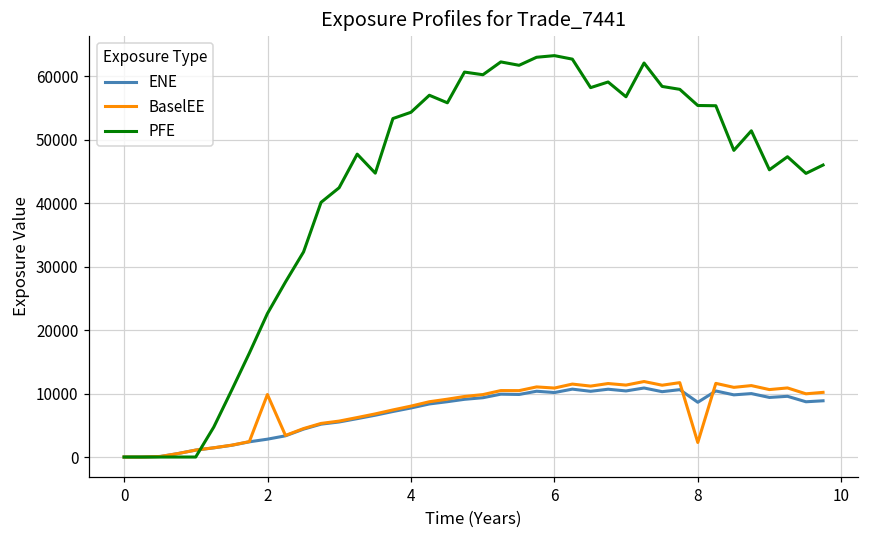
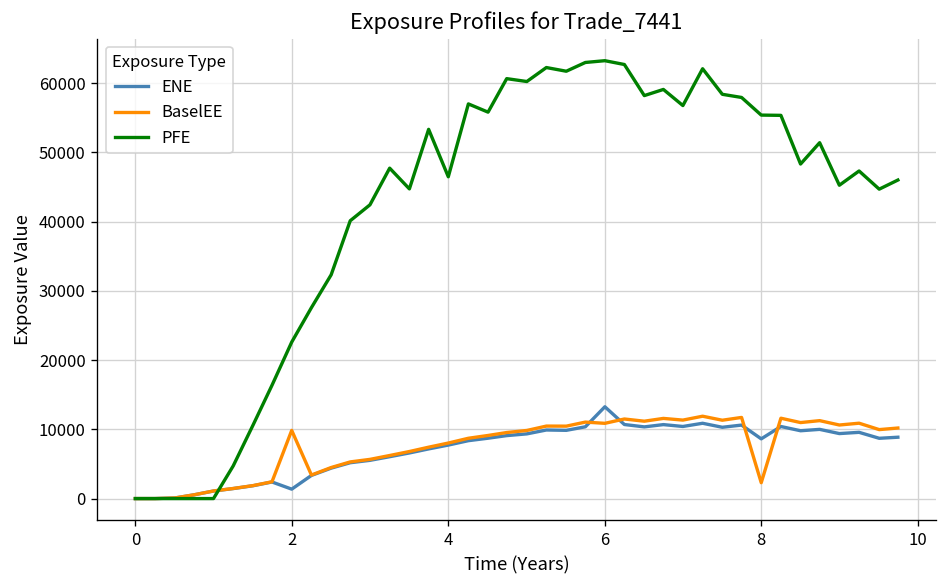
  {
    "ENE": {
-     "2": 3000,
-     "6": 10000,
+     "2": 1000,
+     "6": 13000,
      "8": 9000
    },
    "BaselEE": {
      "2": 10000,
      "6": 11000,
      "8": 2000
    },
    "PFE": {
      "2": 23000,
-     "4": 54000,
+     "4": 46000,
      "6": 63000,
      "8": 55000
    }
  }
